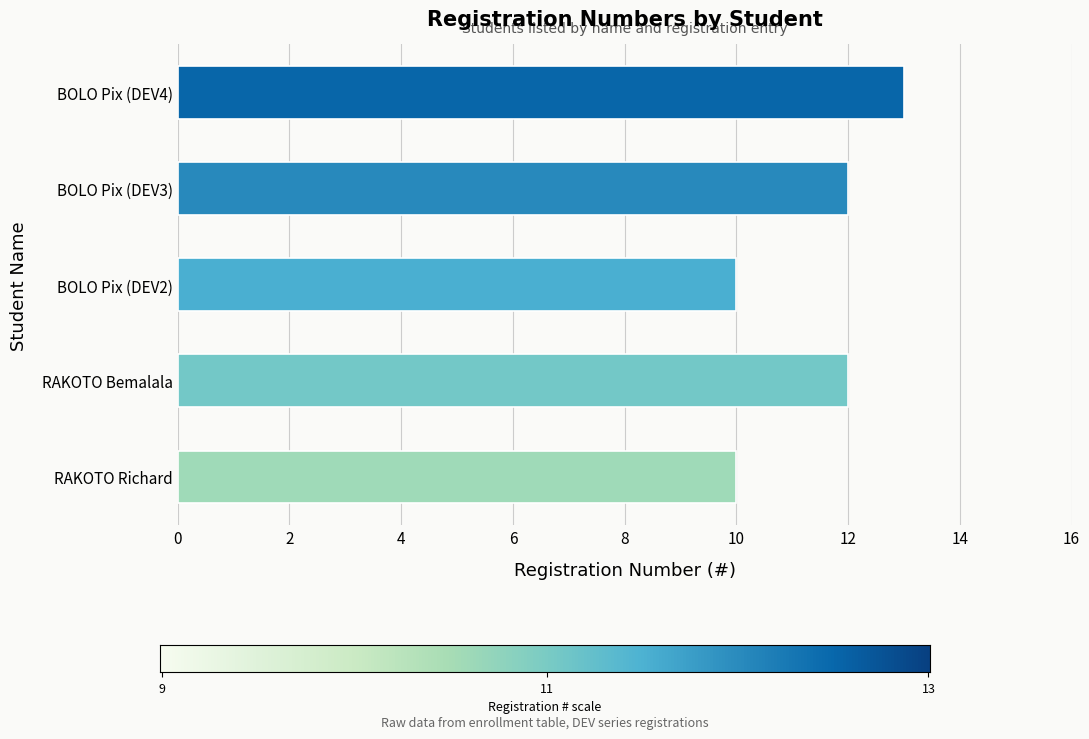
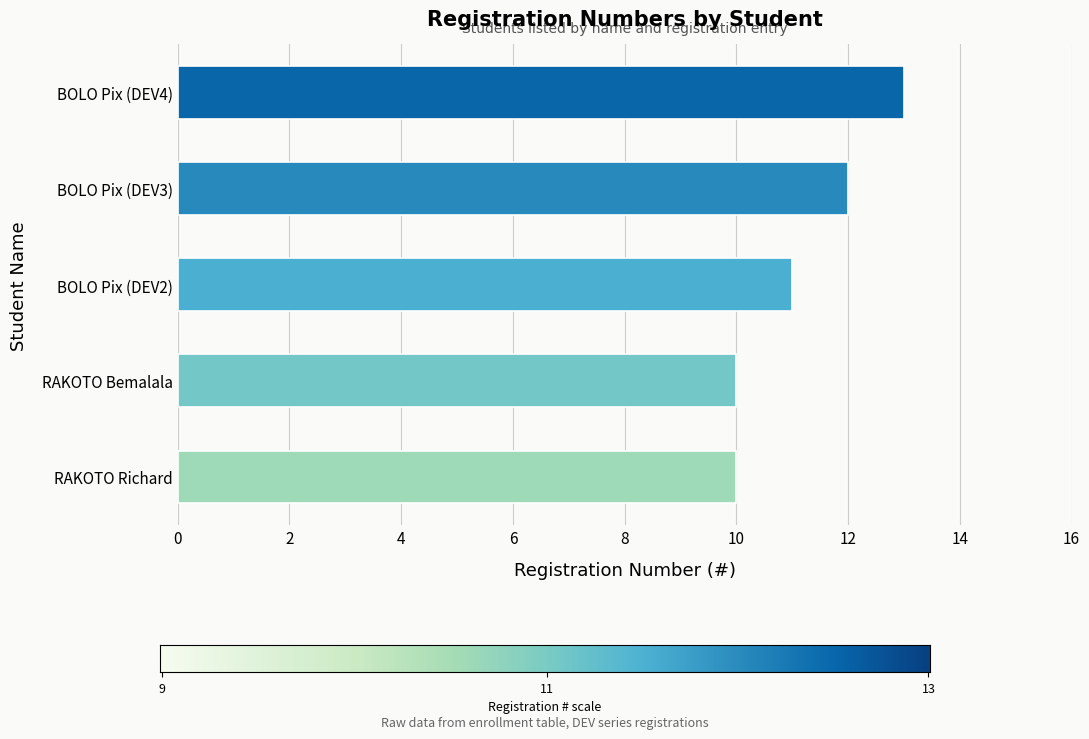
  {
    "BOLO Pix (DEV4)": 13,
    "BOLO Pix (DEV3)": 12,
-   "BOLO Pix (DEV2)": 10,
-   "RAKOTO Bemalala": 12,
+   "BOLO Pix (DEV2)": 11,
+   "RAKOTO Bemalala": 10,
    "RAKOTO Richard": 10
  }
